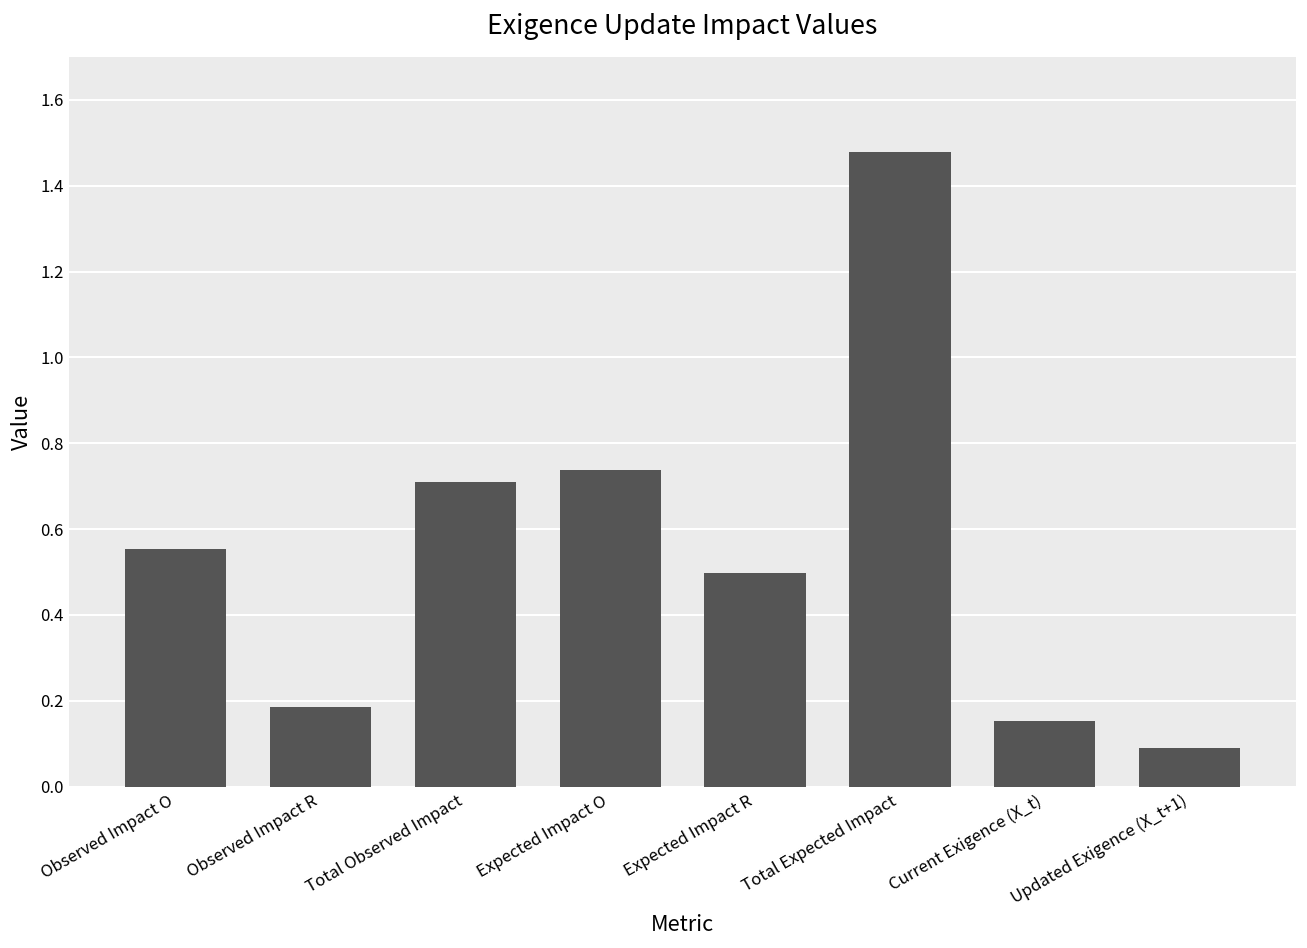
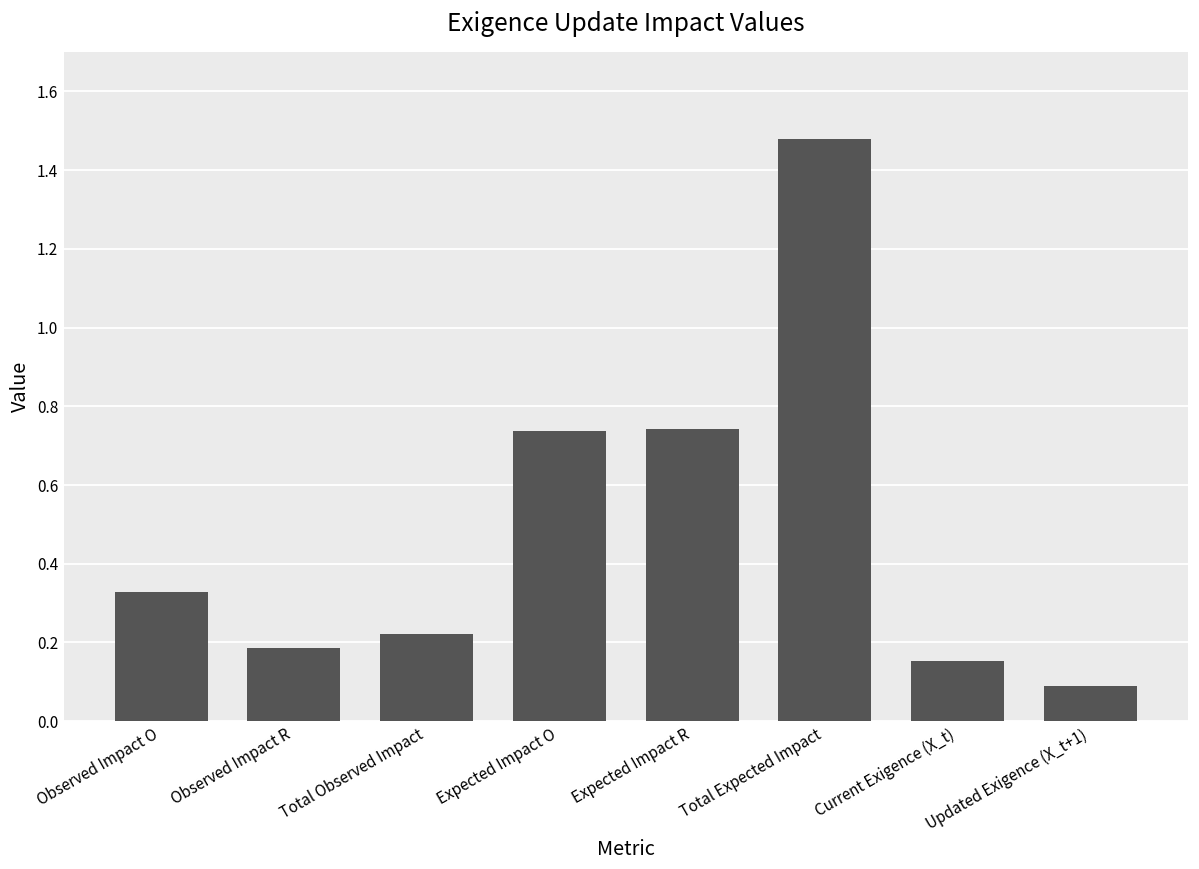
  {
-   "Observed Impact O": 0.55,
+   "Observed Impact O": 0.33,
    "Observed Impact R": 0.18,
-   "Total Observed Impact": 0.71,
+   "Total Observed Impact": 0.22,
    "Expected Impact O": 0.74,
-   "Expected Impact R": 0.50,
+   "Expected Impact R": 0.74,
    "Total Expected Impact": 1.48,
    "Current Exigence (X_t)": 0.15,
    "Updated Exigence (X_t+1)": 0.09
  }
